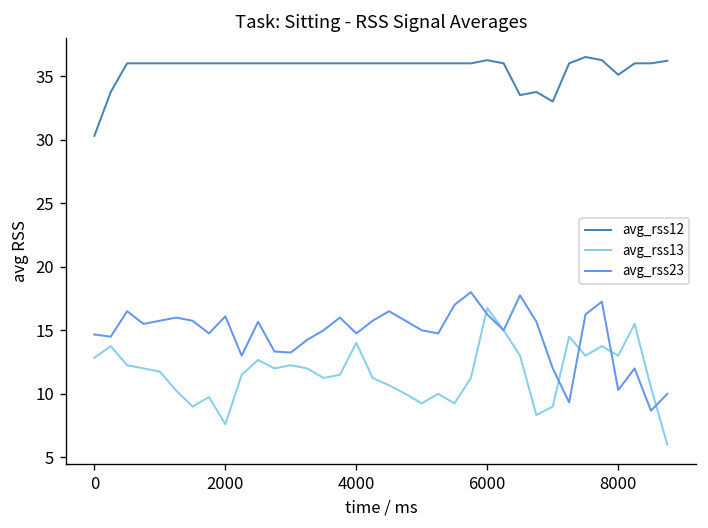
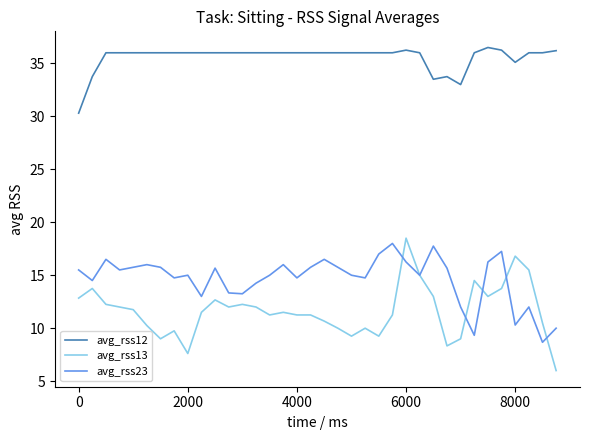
  {
    "avg_rss12": {
      "0": 30.3,
      "2000": 36.0,
      "4000": 36.0,
      "6000": 36.3,
      "8000": 35.1
    },
    "avg_rss13": {
      "0": 12.8,
      "2000": 7.6,
-     "4000": 14.0,
-     "6000": 16.8,
-     "8000": 13.0
+     "4000": 11.3,
+     "6000": 18.5,
+     "8000": 16.8
    },
    "avg_rss23": {
-     "0": 14.7,
-     "2000": 16.1,
+     "0": 15.5,
+     "2000": 15.0,
      "4000": 14.8,
      "6000": 16.3,
      "8000": 10.3
    }
  }
